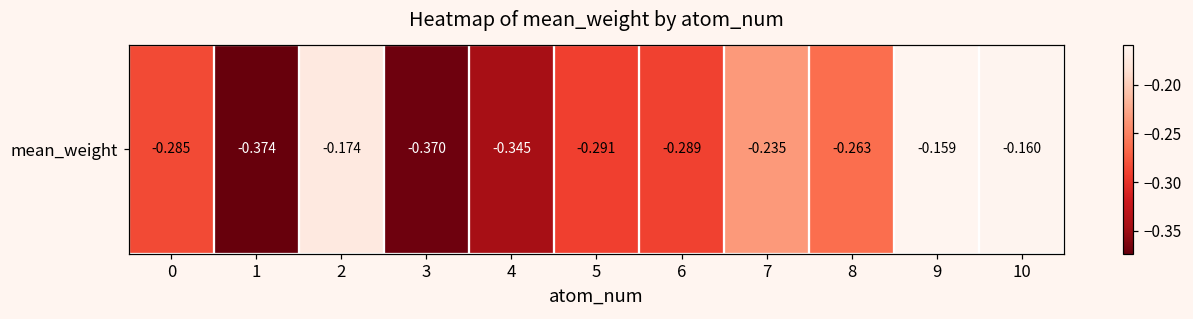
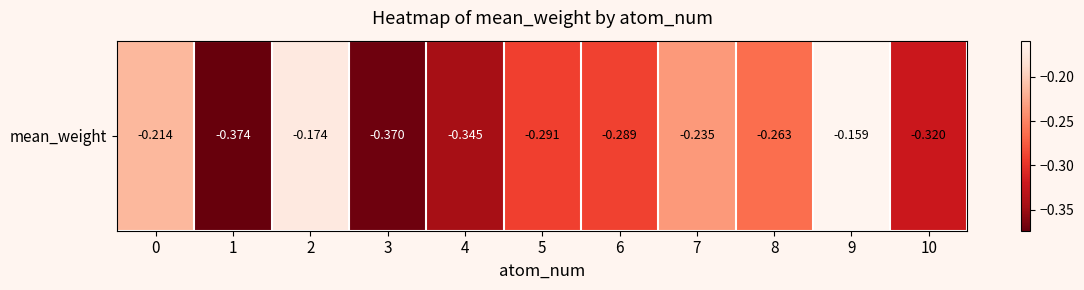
  {
    "mean_weight": {
-     "0": -0.285,
+     "0": -0.214,
      "1": -0.374,
      "2": -0.174,
      "3": -0.370,
      "4": -0.345,
      "5": -0.291,
      "6": -0.289,
      "7": -0.235,
      "8": -0.263,
      "9": -0.159,
-     "10": -0.160
+     "10": -0.320
    }
  }
